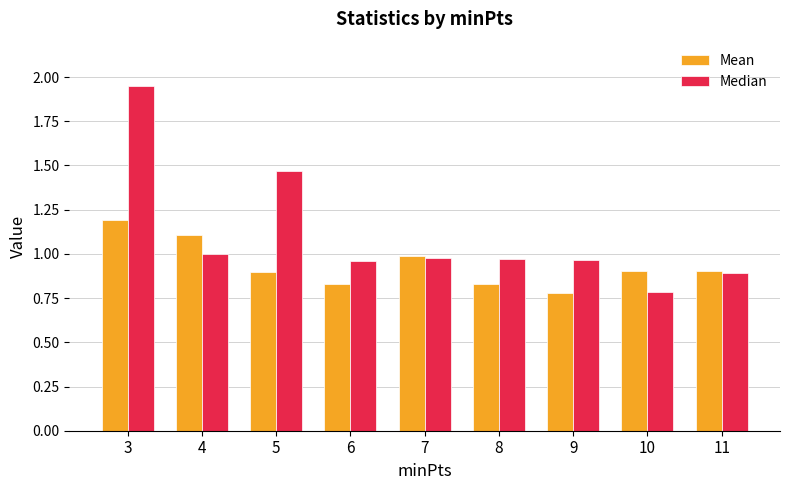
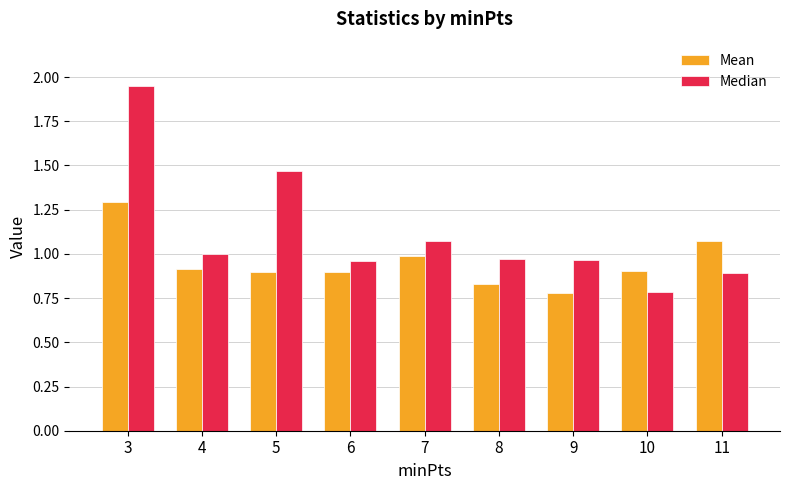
  {
    "Mean": {
-     "3": 1.19,
-     "4": 1.11,
+     "3": 1.30,
+     "4": 0.91,
      "5": 0.90,
-     "6": 0.83,
+     "6": 0.90,
      "7": 0.99,
      "8": 0.83,
      "9": 0.78,
      "10": 0.90,
-     "11": 0.90
+     "11": 1.07
    },
    "Median": {
      "3": 1.95,
      "4": 1.00,
      "5": 1.47,
      "6": 0.96,
-     "7": 0.97,
+     "7": 1.07,
      "8": 0.97,
      "9": 0.97,
      "10": 0.78,
      "11": 0.89
    }
  }
